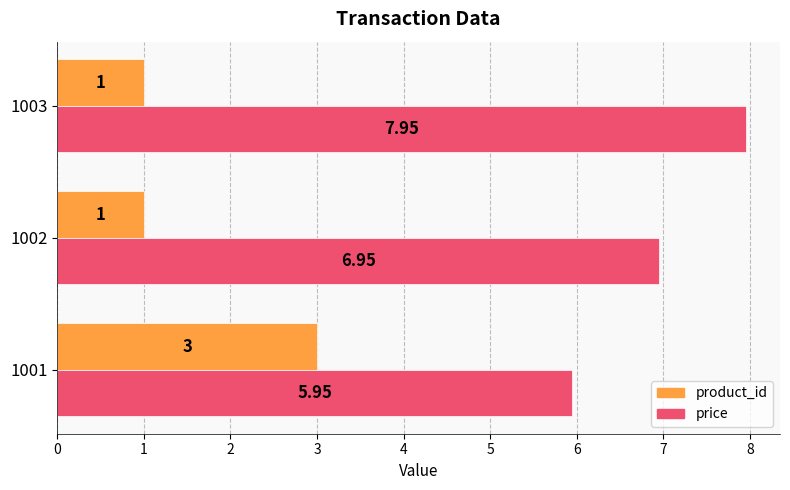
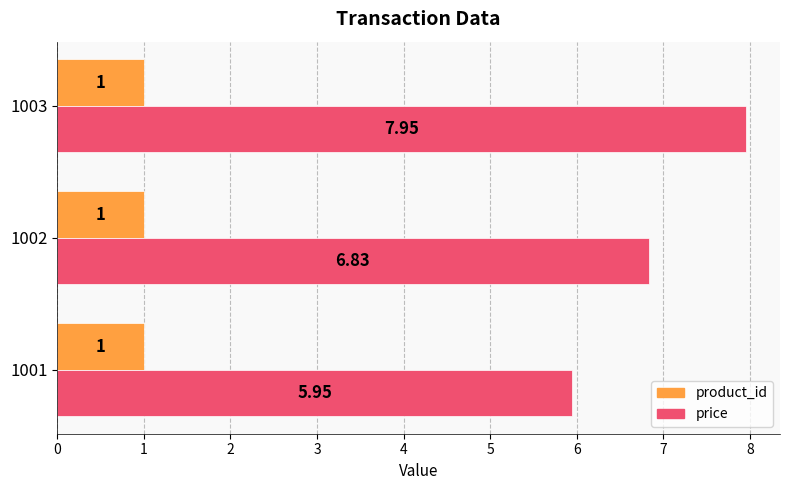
  {
    "product_id": {
      "1003": 1,
      "1002": 1,
-     "1001": 3
+     "1001": 1
    },
    "price": {
      "1003": 7.95,
-     "1002": 6.95,
+     "1002": 6.83,
      "1001": 5.95
    }
  }
